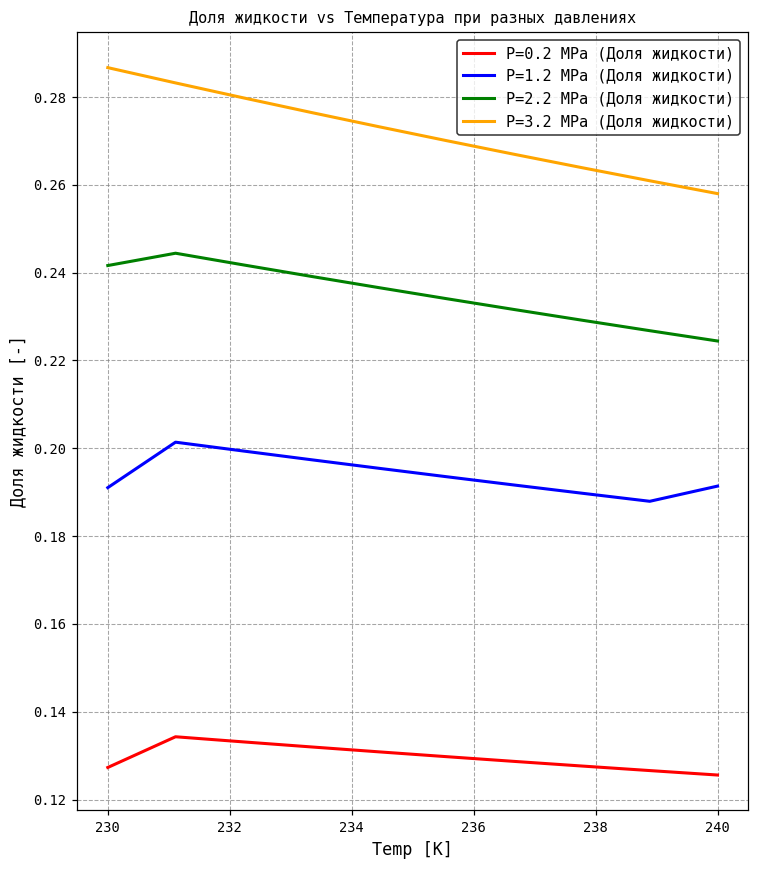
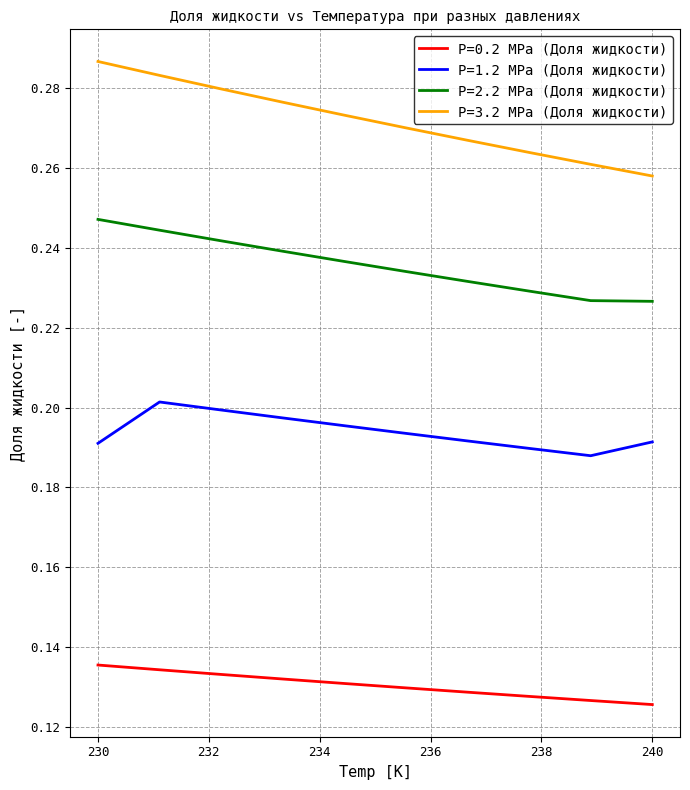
  {
    "P=0.2 MPa (Доля жидкости)": {
-     "230": 0.127,
+     "230": 0.135,
      "240": 0.126
    },
    "P=1.2 MPa (Доля жидкости)": {
      "230": 0.191,
      "240": 0.191
    },
    "P=2.2 MPa (Доля жидкости)": {
-     "230": 0.242,
-     "240": 0.224
+     "230": 0.247,
+     "240": 0.227
    },
    "P=3.2 MPa (Доля жидкости)": {
      "230": 0.287,
      "240": 0.258
    }
  }
